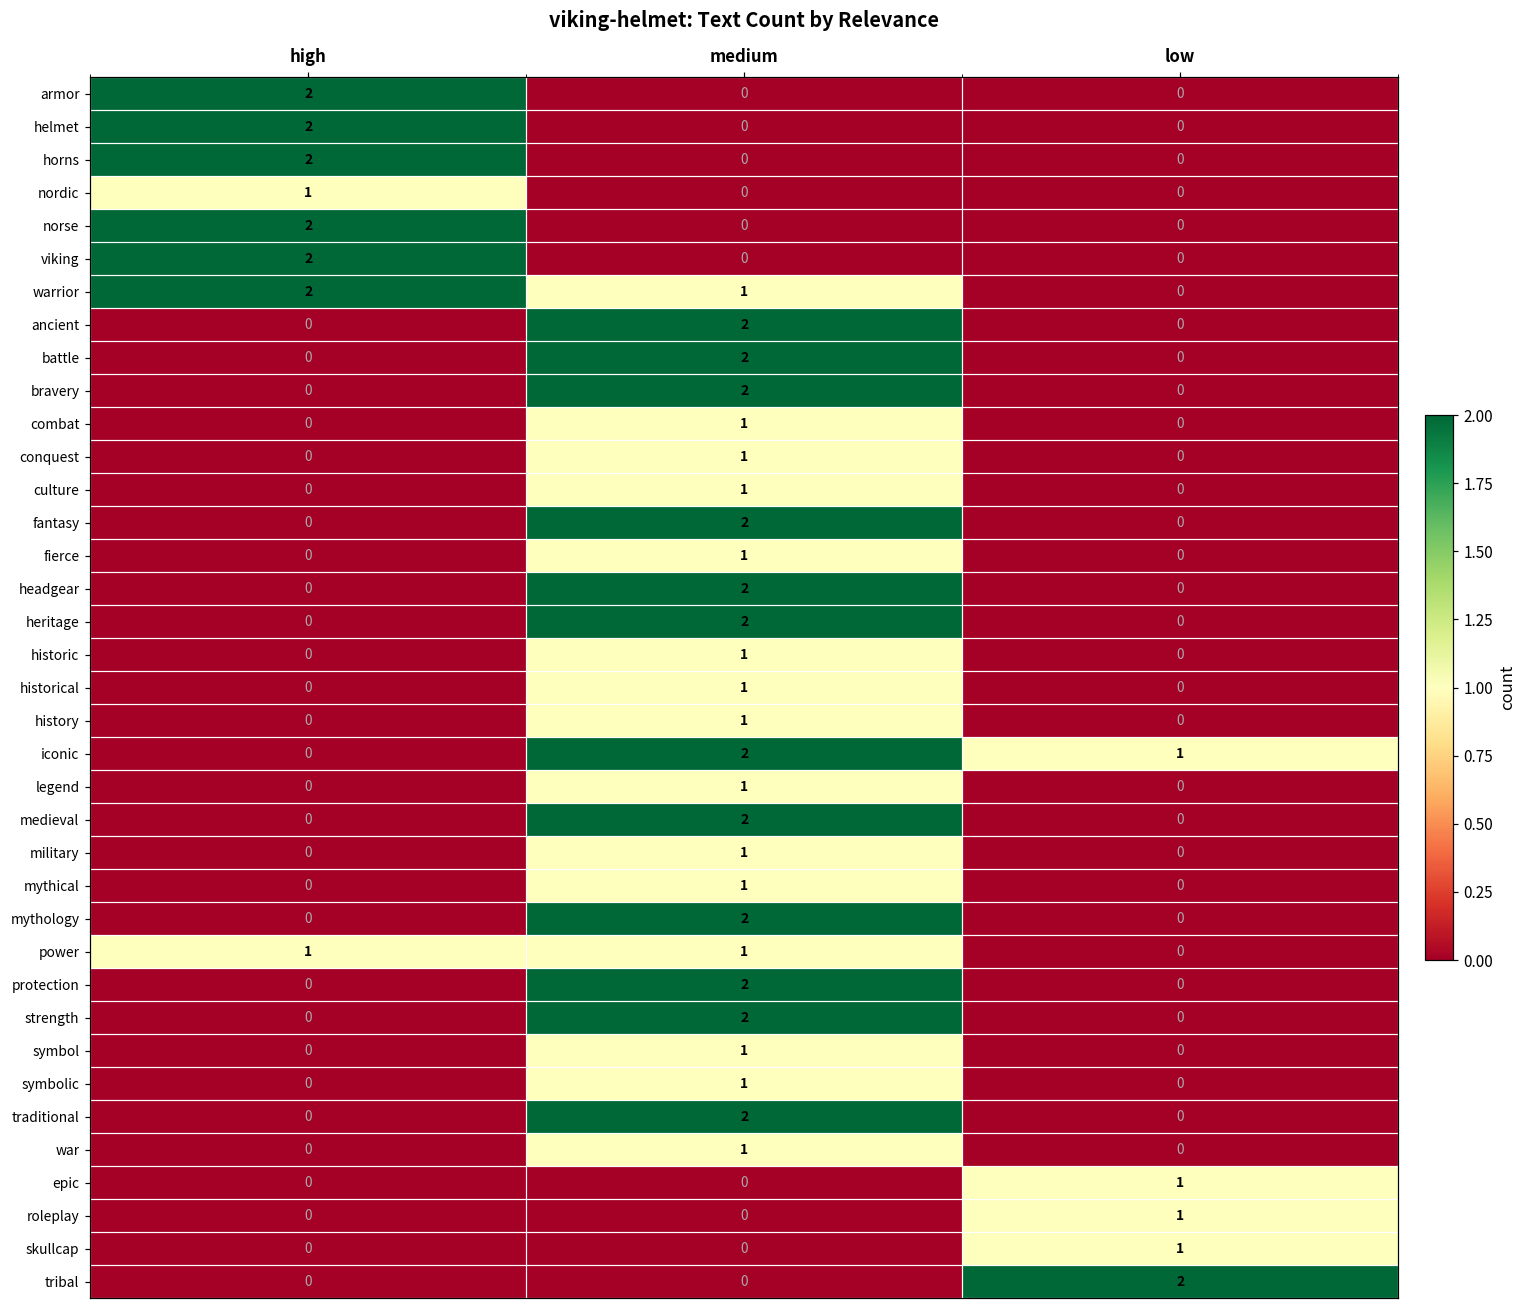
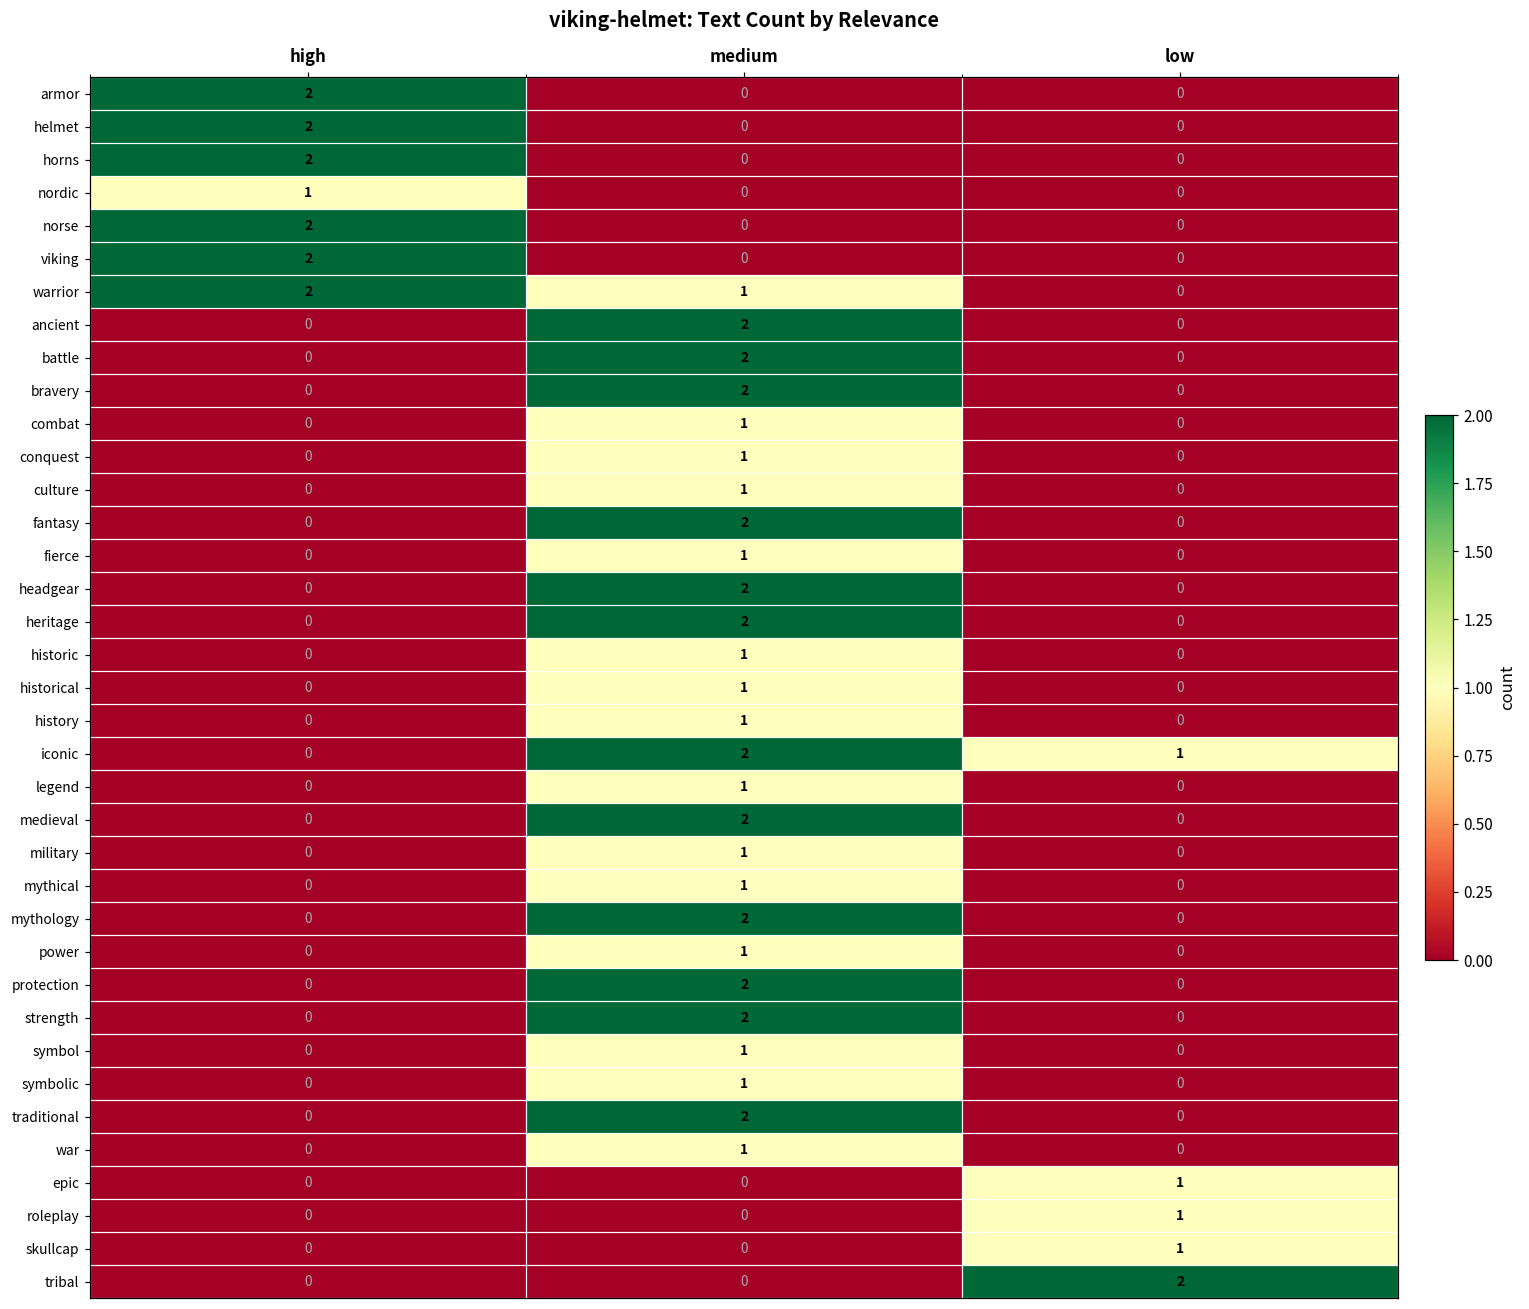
  {
    "armor": {
      "high": 2,
      "medium": 0,
      "low": 0
    },
    "helmet": {
      "high": 2,
      "medium": 0,
      "low": 0
    },
    "horns": {
      "high": 2,
      "medium": 0,
      "low": 0
    },
    "nordic": {
      "high": 1,
      "medium": 0,
      "low": 0
    },
    "norse": {
      "high": 2,
      "medium": 0,
      "low": 0
    },
    "viking": {
      "high": 2,
      "medium": 0,
      "low": 0
    },
    "warrior": {
      "high": 2,
      "medium": 1,
      "low": 0
    },
    "ancient": {
      "high": 0,
      "medium": 2,
      "low": 0
    },
    "battle": {
      "high": 0,
      "medium": 2,
      "low": 0
    },
    "bravery": {
      "high": 0,
      "medium": 2,
      "low": 0
    },
    "combat": {
      "high": 0,
      "medium": 1,
      "low": 0
    },
    "conquest": {
      "high": 0,
      "medium": 1,
      "low": 0
    },
    "culture": {
      "high": 0,
      "medium": 1,
      "low": 0
    },
    "fantasy": {
      "high": 0,
      "medium": 2,
      "low": 0
    },
    "fierce": {
      "high": 0,
      "medium": 1,
      "low": 0
    },
    "headgear": {
      "high": 0,
      "medium": 2,
      "low": 0
    },
    "heritage": {
      "high": 0,
      "medium": 2,
      "low": 0
    },
    "historic": {
      "high": 0,
      "medium": 1,
      "low": 0
    },
    "historical": {
      "high": 0,
      "medium": 1,
      "low": 0
    },
    "history": {
      "high": 0,
      "medium": 1,
      "low": 0
    },
    "iconic": {
      "high": 0,
      "medium": 2,
      "low": 1
    },
    "legend": {
      "high": 0,
      "medium": 1,
      "low": 0
    },
    "medieval": {
      "high": 0,
      "medium": 2,
      "low": 0
    },
    "military": {
      "high": 0,
      "medium": 1,
      "low": 0
    },
    "mythical": {
      "high": 0,
      "medium": 1,
      "low": 0
    },
    "mythology": {
      "high": 0,
      "medium": 2,
      "low": 0
    },
    "power": {
-     "high": 1,
+     "high": 0,
      "medium": 1,
      "low": 0
    },
    "protection": {
      "high": 0,
      "medium": 2,
      "low": 0
    },
    "strength": {
      "high": 0,
      "medium": 2,
      "low": 0
    },
    "symbol": {
      "high": 0,
      "medium": 1,
      "low": 0
    },
    "symbolic": {
      "high": 0,
      "medium": 1,
      "low": 0
    },
    "traditional": {
      "high": 0,
      "medium": 2,
      "low": 0
    },
    "war": {
      "high": 0,
      "medium": 1,
      "low": 0
    },
    "epic": {
      "high": 0,
      "medium": 0,
      "low": 1
    },
    "roleplay": {
      "high": 0,
      "medium": 0,
      "low": 1
    },
    "skullcap": {
      "high": 0,
      "medium": 0,
      "low": 1
    },
    "tribal": {
      "high": 0,
      "medium": 0,
      "low": 2
    }
  }
